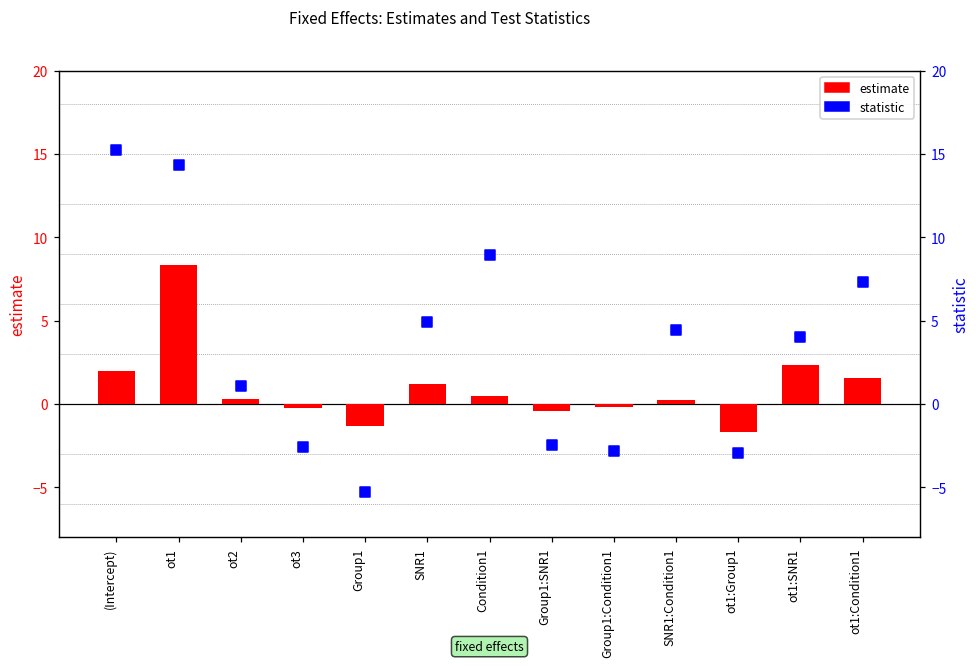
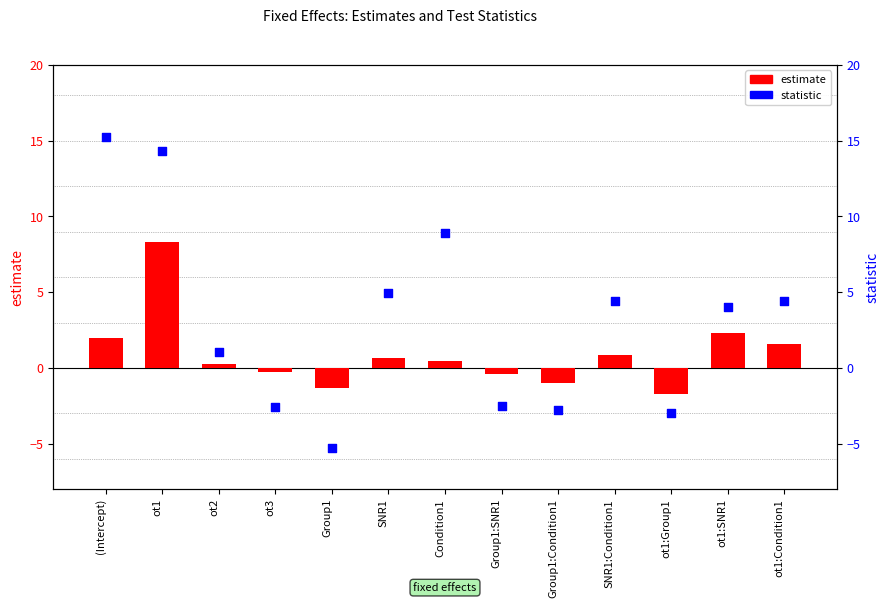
  {
    "estimate": {
      "(Intercept)": 2.0,
      "ot1": 8.3,
      "ot2": 0.3,
      "ot3": -0.2,
      "Group1": -1.3,
-     "SNR1": 1.2,
+     "SNR1": 0.6,
      "Condition1": 0.5,
      "Group1:SNR1": -0.4,
-     "Group1:Condition1": -0.2,
-     "SNR1:Condition1": 0.3,
+     "Group1:Condition1": -1.0,
+     "SNR1:Condition1": 0.9,
      "ot1:Group1": -1.7,
      "ot1:SNR1": 2.3,
      "ot1:Condition1": 1.6
    },
    "statistic": {
-     "ot1:Condition1": 7.3
+     "ot1:Condition1": 4.4
    }
  }
